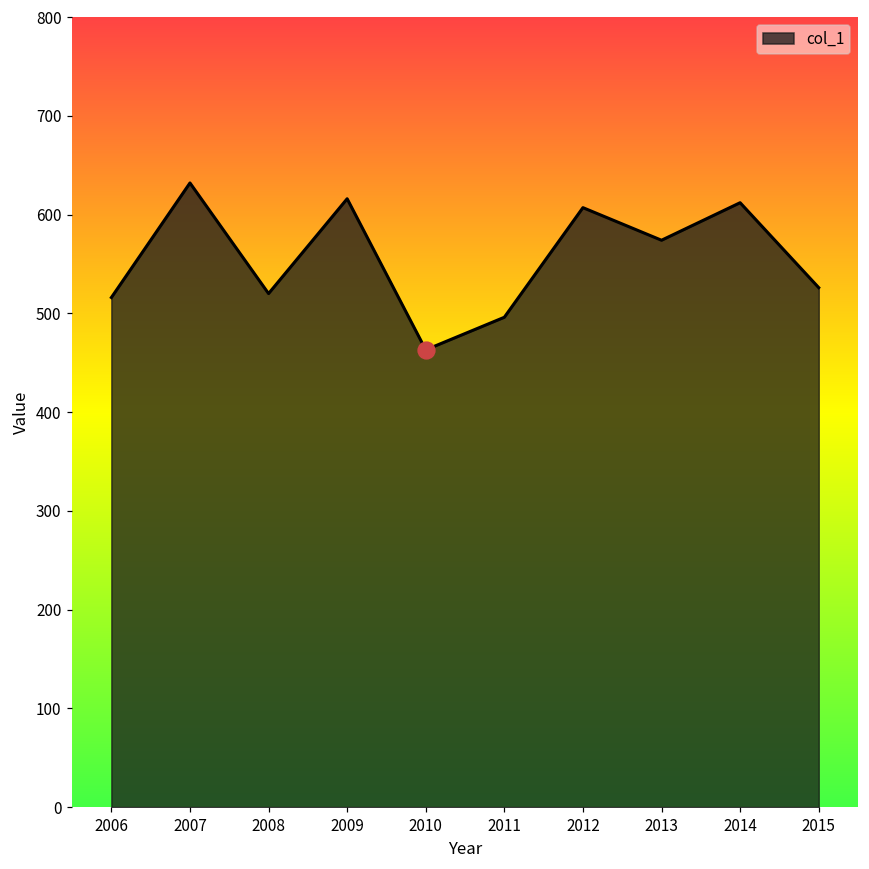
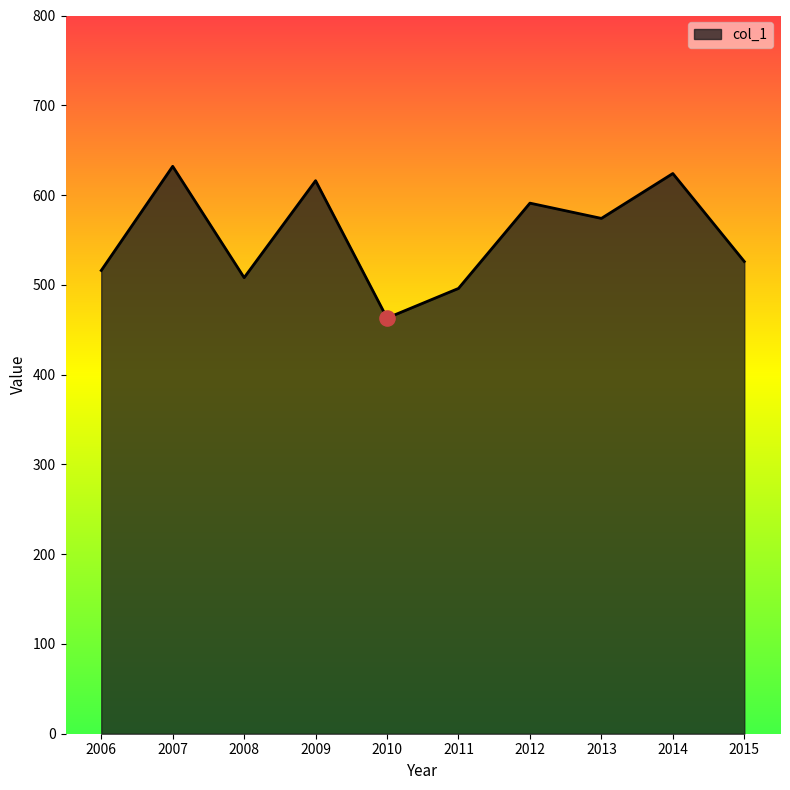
  {
    "col_1": {
      "2006": 520,
      "2007": 630,
-     "2008": 520,
+     "2008": 510,
      "2009": 620,
      "2011": 500,
-     "2012": 610,
+     "2012": 590,
      "2013": 570,
-     "2014": 610,
+     "2014": 620,
      "2015": 530
    }
  }
